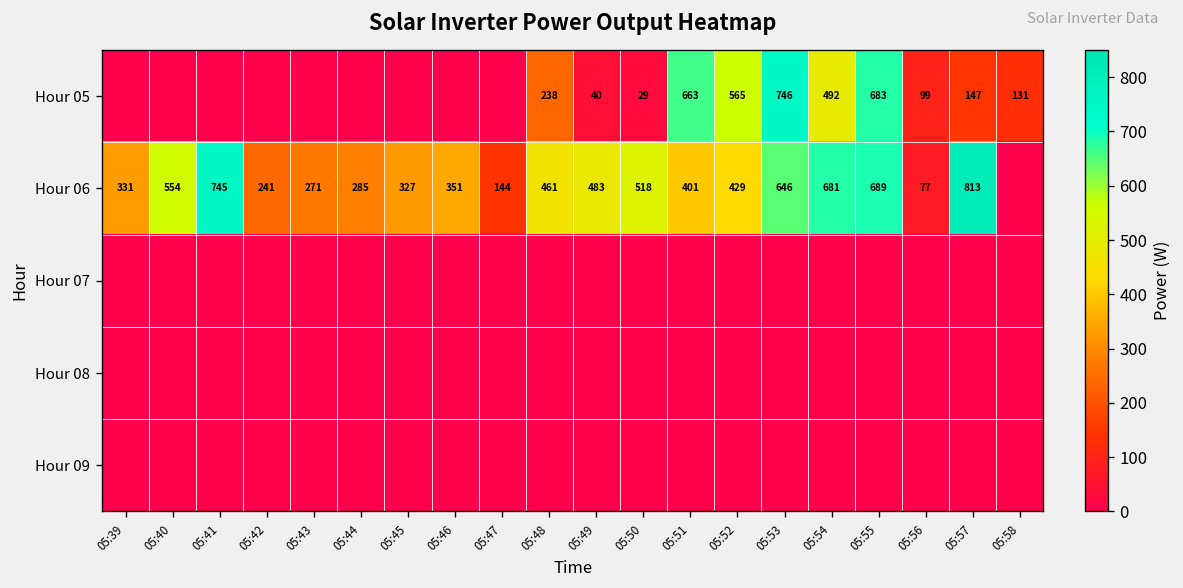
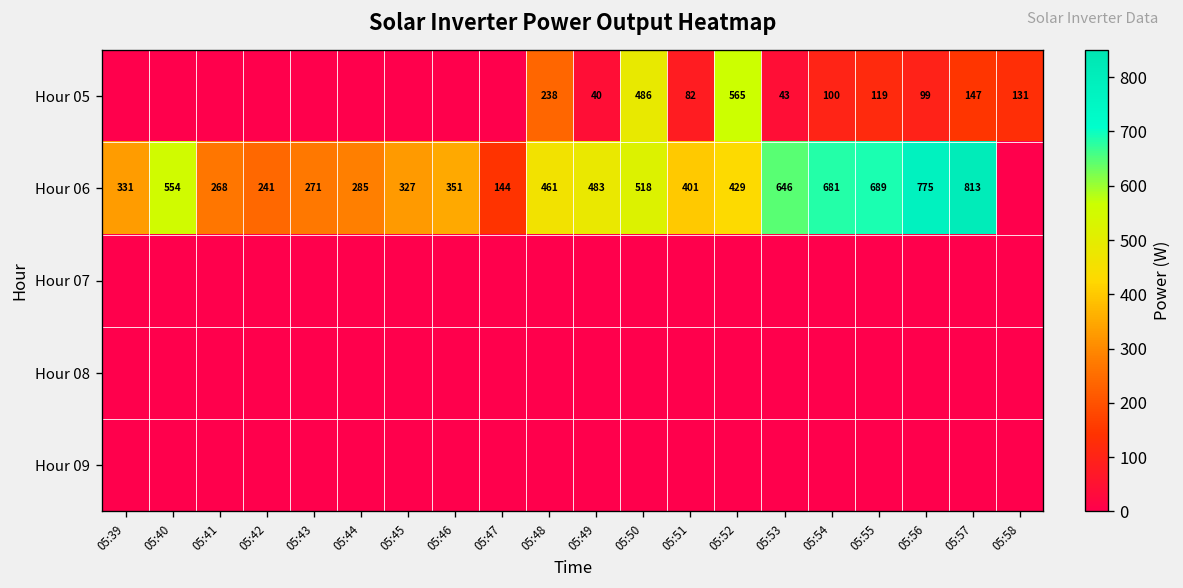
  {
    "Hour 05": {
      "05:48": 238,
      "05:49": 40,
-     "05:50": 29,
-     "05:51": 663,
+     "05:50": 486,
+     "05:51": 82,
      "05:52": 565,
-     "05:53": 746,
-     "05:54": 492,
-     "05:55": 683,
+     "05:53": 43,
+     "05:54": 100,
+     "05:55": 119,
      "05:56": 99,
      "05:57": 147,
      "05:58": 131
    },
    "Hour 06": {
      "05:39": 331,
      "05:40": 554,
-     "05:41": 745,
+     "05:41": 268,
      "05:42": 241,
      "05:43": 271,
      "05:44": 285,
      "05:45": 327,
      "05:46": 351,
      "05:47": 144,
      "05:48": 461,
      "05:49": 483,
      "05:50": 518,
      "05:51": 401,
      "05:52": 429,
      "05:53": 646,
      "05:54": 681,
      "05:55": 689,
-     "05:56": 77,
+     "05:56": 775,
      "05:57": 813
    }
  }
